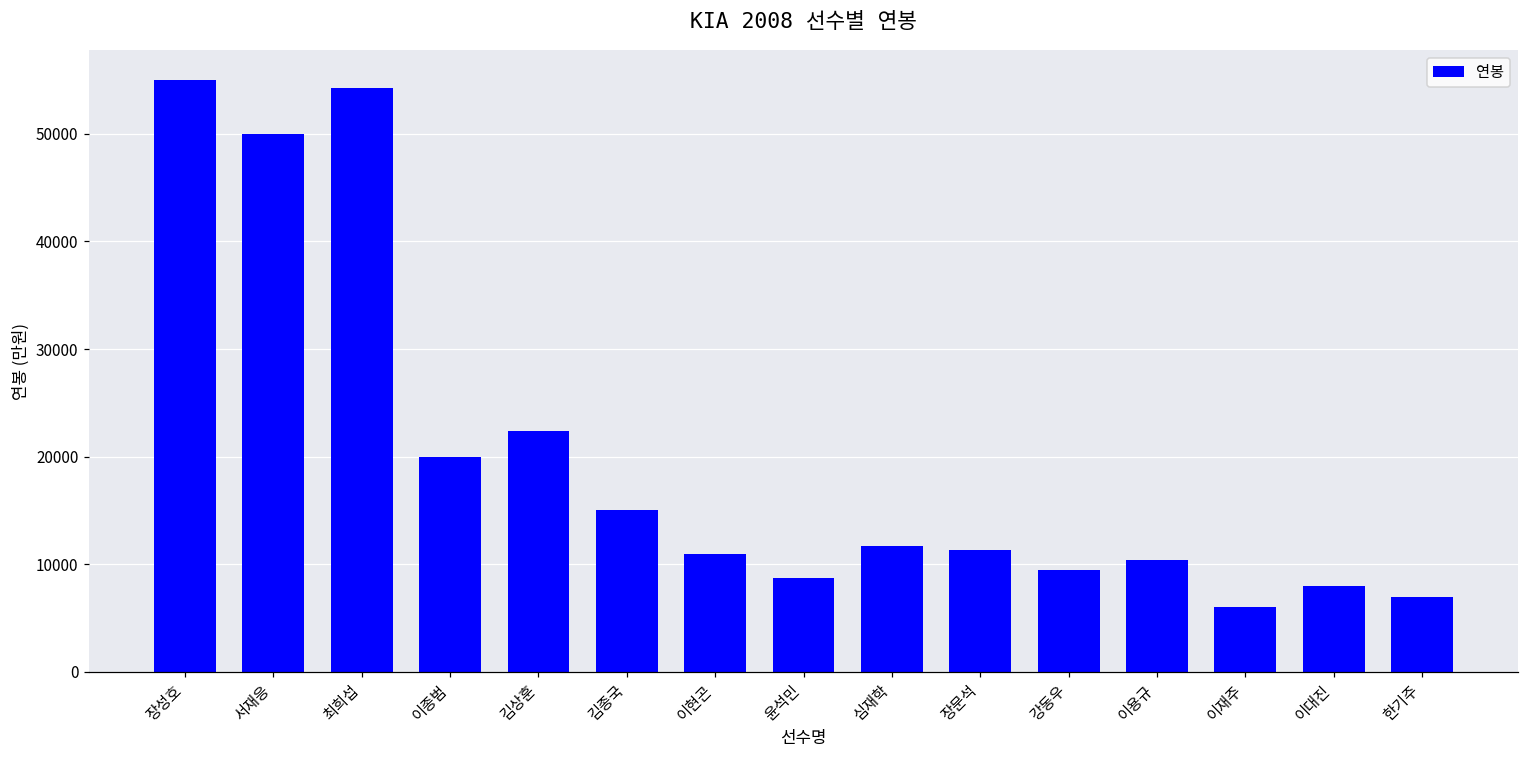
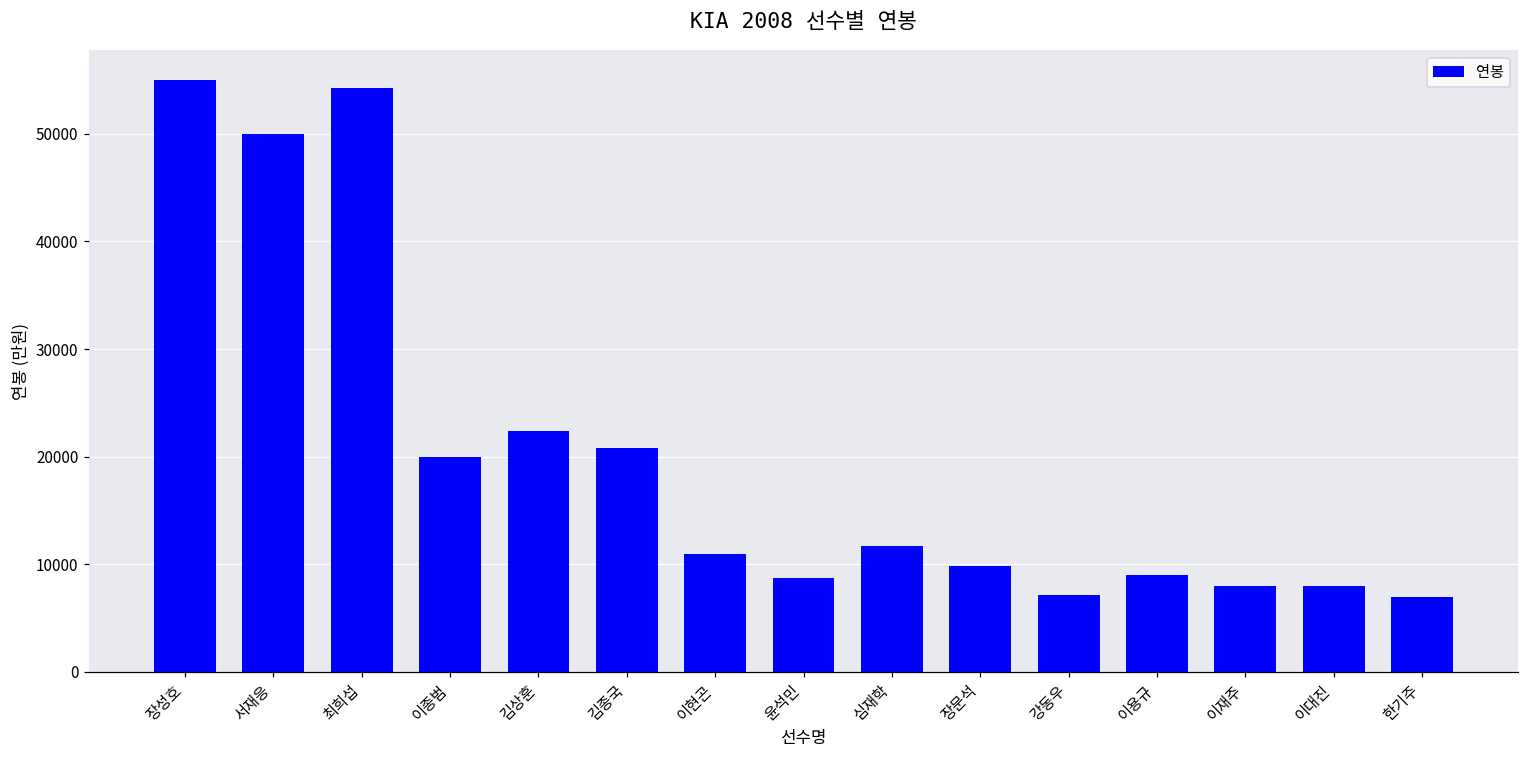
  {
    "장성호": 55000,
    "서재응": 50000,
    "최희섭": 54000,
    "이종범": 20000,
    "김상훈": 22000,
-   "김종국": 15000,
+   "김종국": 21000,
    "이현곤": 11000,
    "윤석민": 9000,
    "심재학": 12000,
-   "장문석": 11000,
-   "강동우": 9000,
-   "이용규": 10000,
-   "이재주": 6000,
+   "장문석": 10000,
+   "강동우": 7000,
+   "이용규": 9000,
+   "이재주": 8000,
    "이대진": 8000,
    "한기주": 7000
  }
